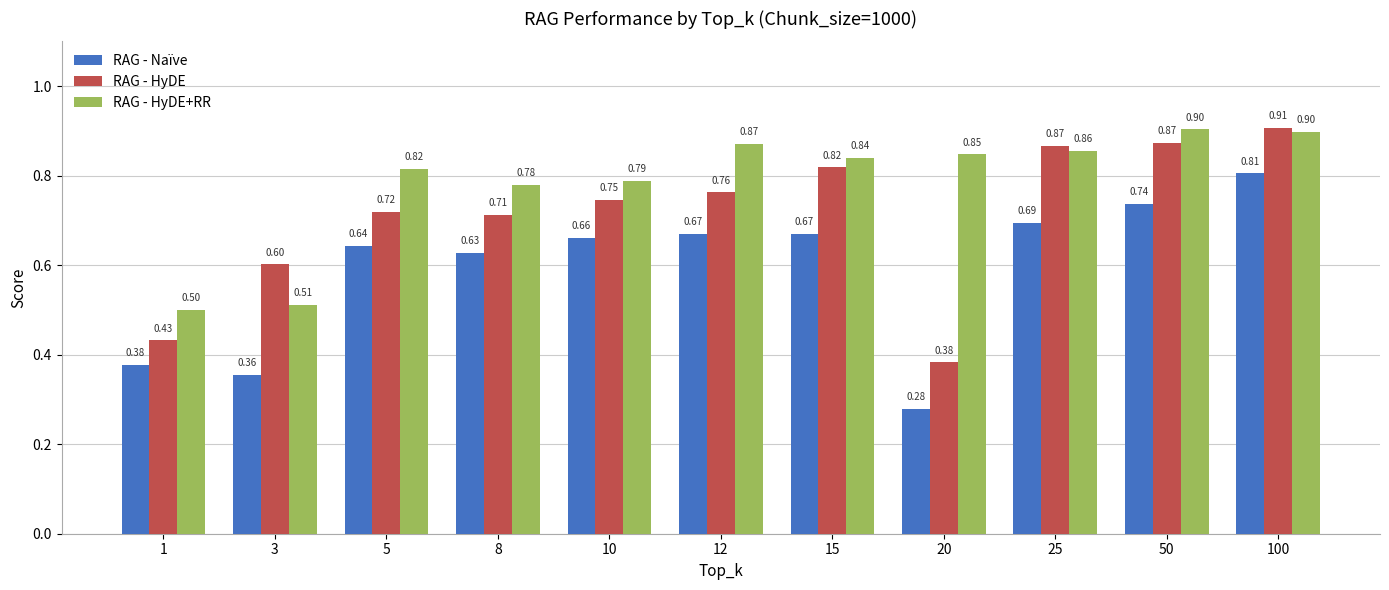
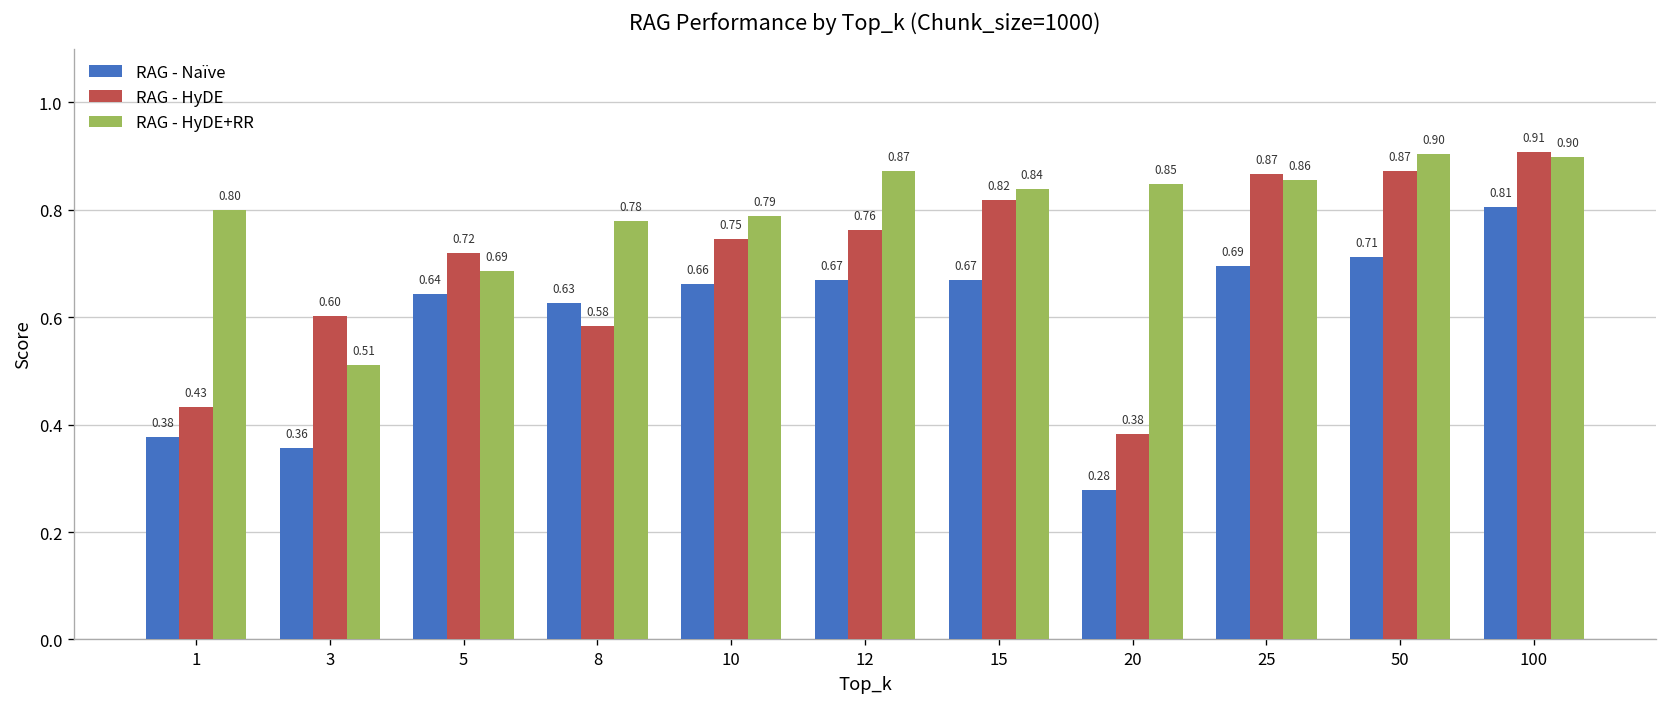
  {
    "RAG - Naïve": {
      "1": 0.38,
      "3": 0.36,
      "5": 0.64,
      "8": 0.63,
      "10": 0.66,
      "12": 0.67,
      "15": 0.67,
      "20": 0.28,
      "25": 0.69,
-     "50": 0.74,
+     "50": 0.71,
      "100": 0.81
    },
    "RAG - HyDE": {
      "1": 0.43,
      "3": 0.60,
      "5": 0.72,
-     "8": 0.71,
+     "8": 0.58,
      "10": 0.75,
      "12": 0.76,
      "15": 0.82,
      "20": 0.38,
      "25": 0.87,
      "50": 0.87,
      "100": 0.91
    },
    "RAG - HyDE+RR": {
-     "1": 0.50,
+     "1": 0.80,
      "3": 0.51,
-     "5": 0.82,
+     "5": 0.69,
      "8": 0.78,
      "10": 0.79,
      "12": 0.87,
      "15": 0.84,
      "20": 0.85,
      "25": 0.86,
      "50": 0.90,
      "100": 0.90
    }
  }
